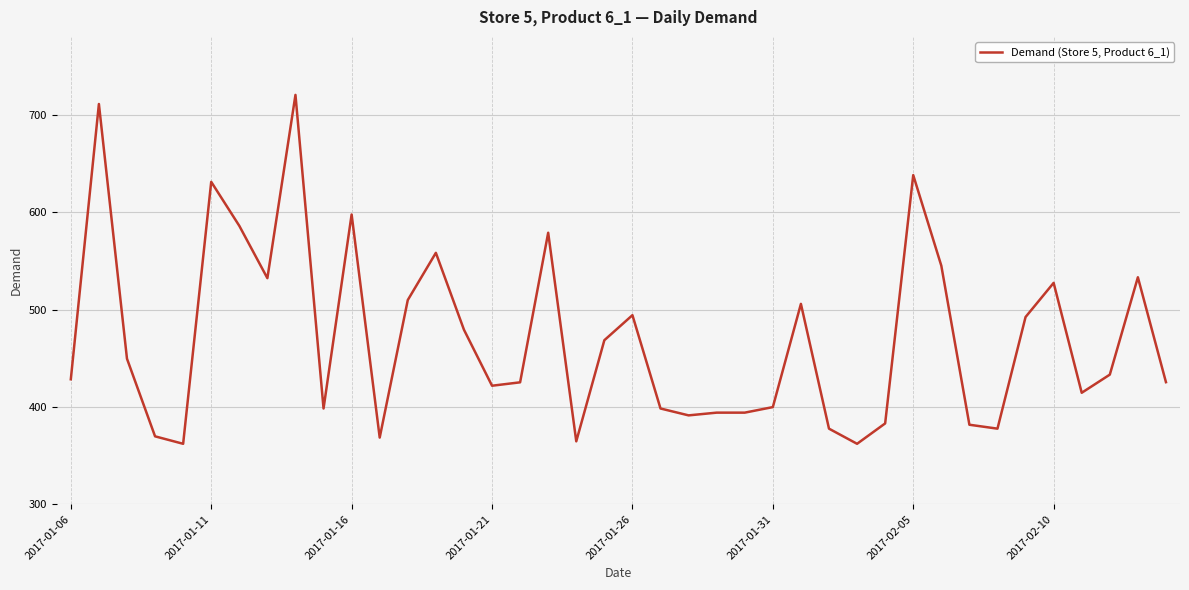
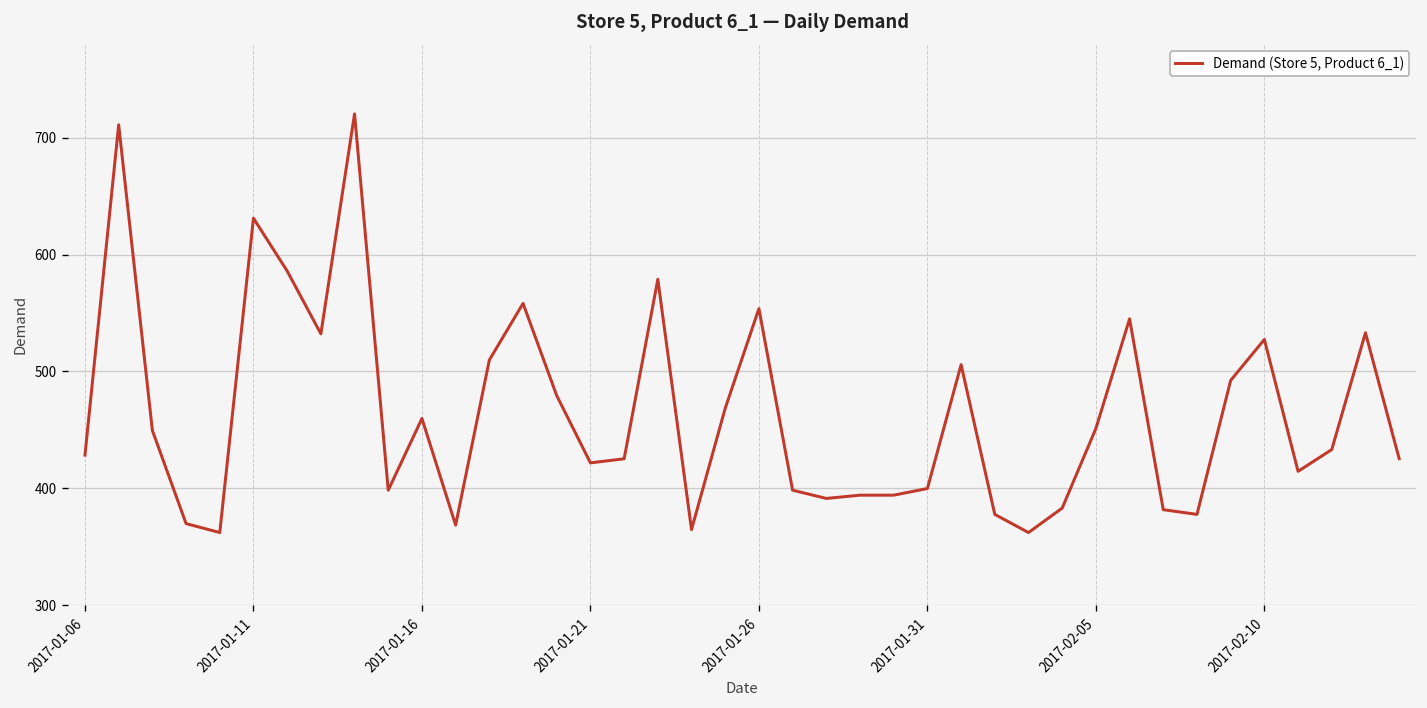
  {
    "2017-01-06": 430,
    "2017-01-11": 630,
-   "2017-01-16": 600,
+   "2017-01-16": 460,
    "2017-01-21": 420,
-   "2017-01-26": 490,
+   "2017-01-26": 550,
    "2017-01-31": 400,
-   "2017-02-05": 640,
+   "2017-02-05": 450,
    "2017-02-10": 530
  }
